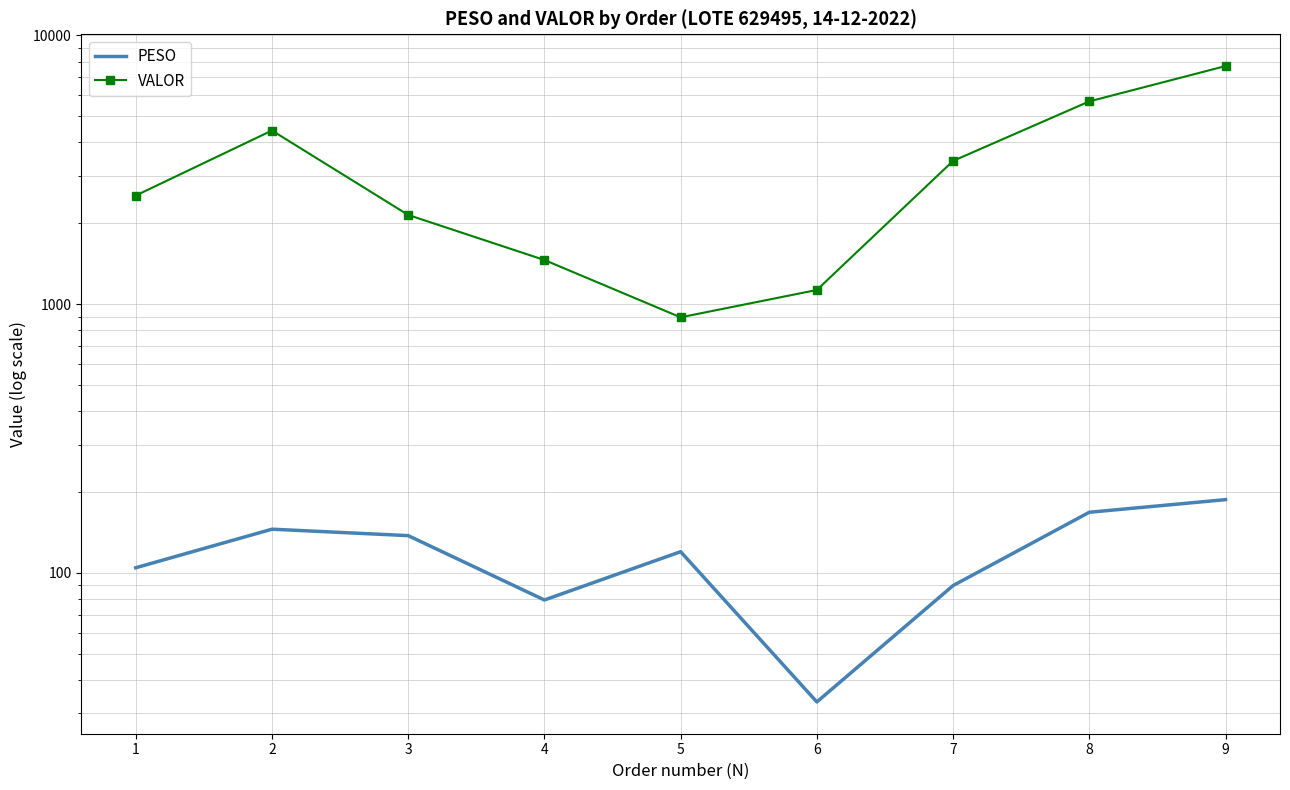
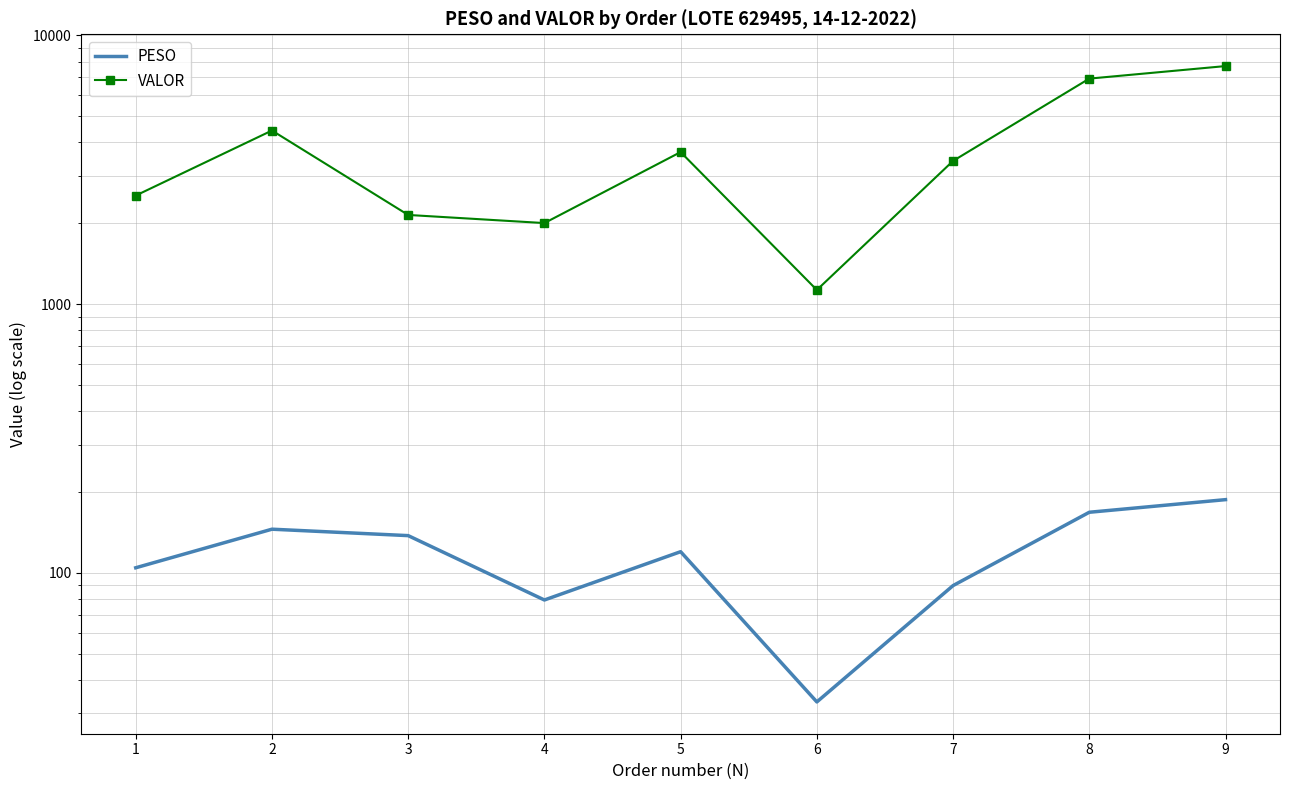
  {
    "PESO": {
      "1": 105,
      "2": 150,
      "3": 140,
      "4": 79,
      "5": 120,
      "6": 33,
      "7": 90,
      "8": 170,
      "9": 190
    },
    "VALOR": {
      "1": 2500,
      "2": 4400,
      "3": 2100,
-     "4": 1500,
-     "5": 890,
+     "4": 2000,
+     "5": 3700,
      "6": 1130,
      "7": 3400,
-     "8": 5700,
+     "8": 6900,
      "9": 7700
    }
  }
